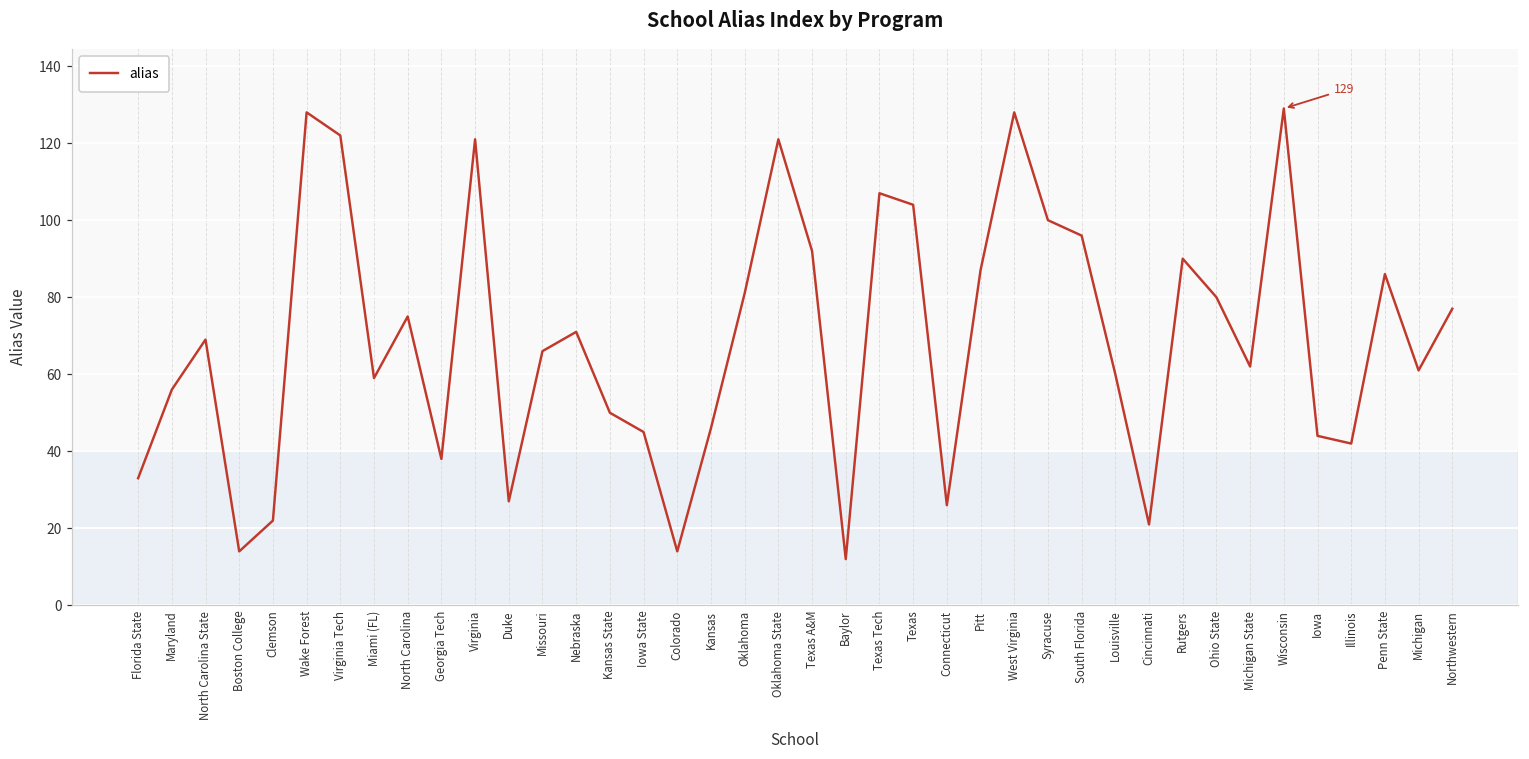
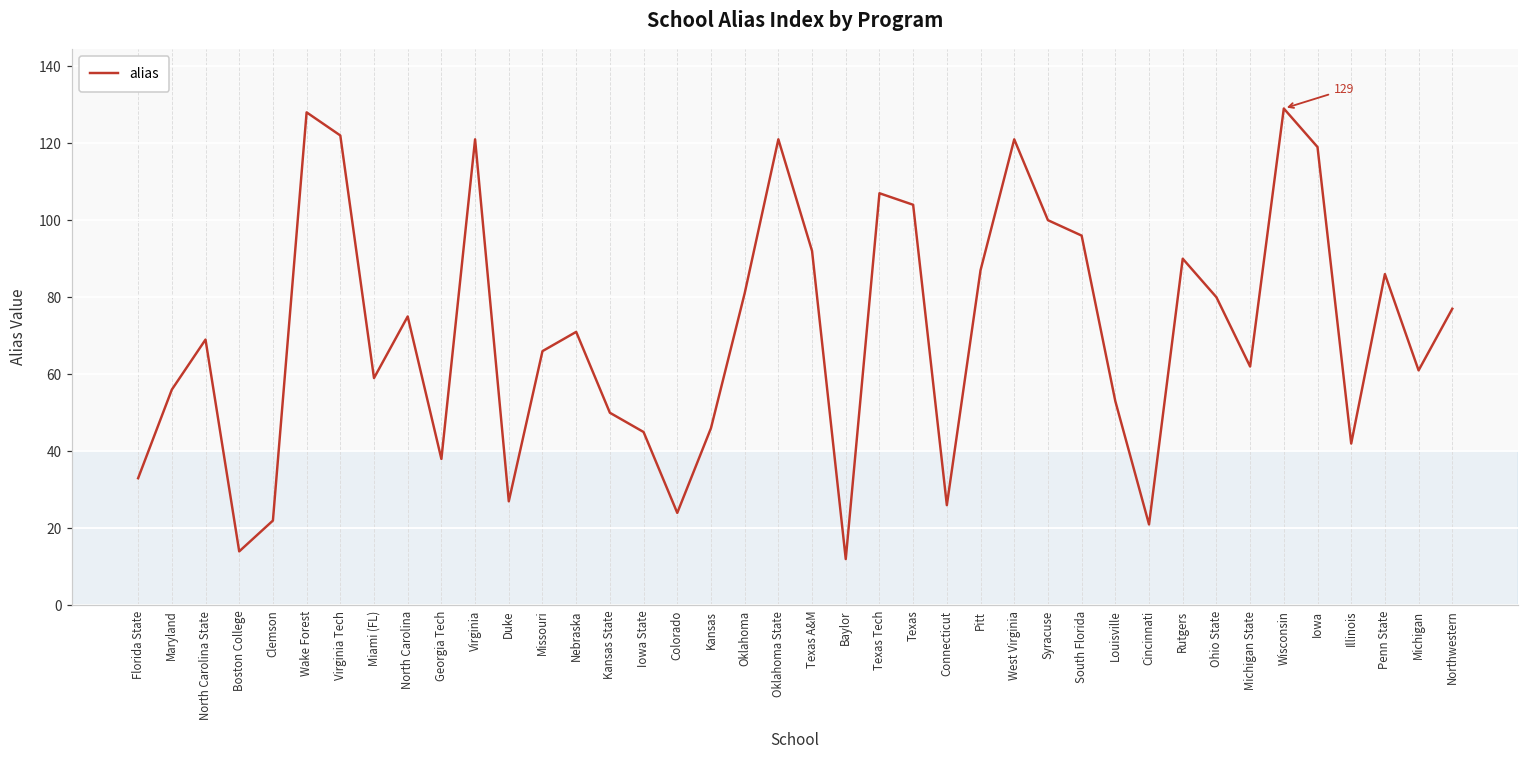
  {
    "Florida State": 33,
    "Maryland": 56,
    "North Carolina State": 69,
    "Boston College": 14,
    "Clemson": 22,
    "Wake Forest": 128,
    "Virginia Tech": 122,
    "Miami (FL)": 59,
    "North Carolina": 75,
    "Georgia Tech": 38,
    "Virginia": 121,
    "Duke": 27,
    "Missouri": 66,
    "Nebraska": 71,
    "Kansas State": 50,
    "Iowa State": 45,
-   "Colorado": 14,
+   "Colorado": 24,
    "Kansas": 46,
    "Oklahoma": 81,
    "Oklahoma State": 121,
    "Texas A&M": 92,
    "Baylor": 12,
    "Texas Tech": 107,
    "Texas": 104,
    "Connecticut": 26,
    "Pitt": 87,
-   "West Virginia": 128,
+   "West Virginia": 121,
    "Syracuse": 100,
    "South Florida": 96,
-   "Louisville": 60,
+   "Louisville": 53,
    "Cincinnati": 21,
    "Rutgers": 90,
    "Ohio State": 80,
    "Michigan State": 62,
-   "Iowa": 44,
+   "Iowa": 119,
    "Illinois": 42,
    "Penn State": 86,
    "Michigan": 61,
    "Northwestern": 77
  }
